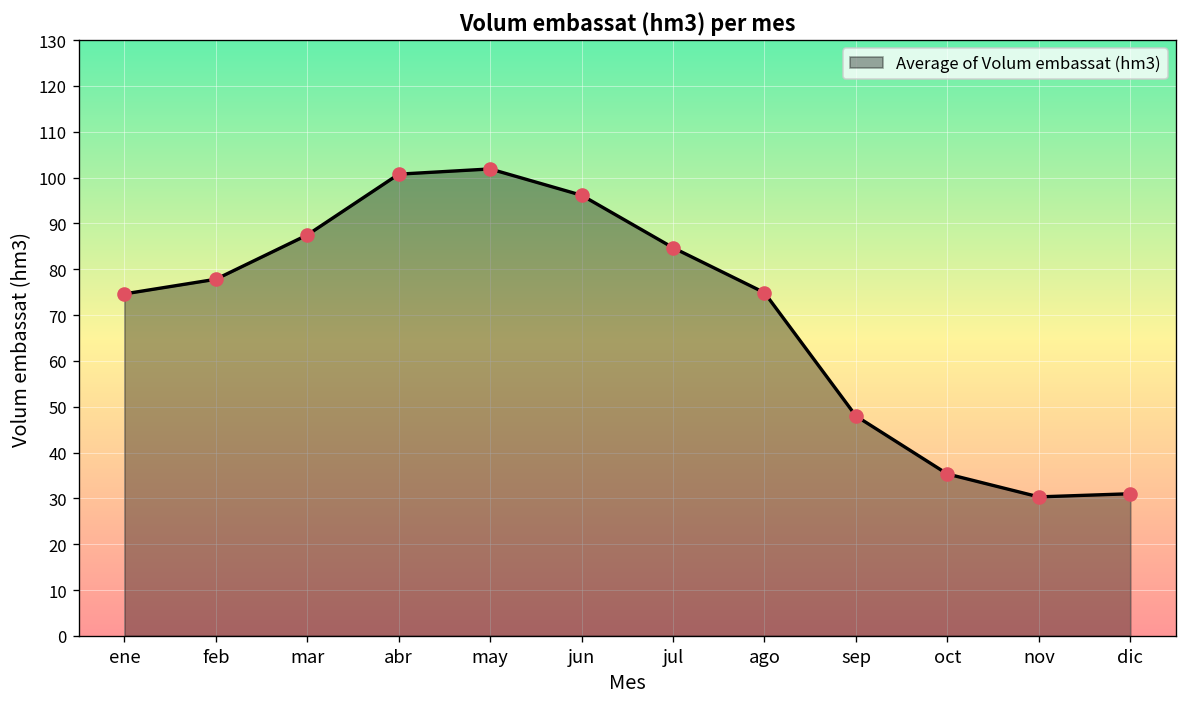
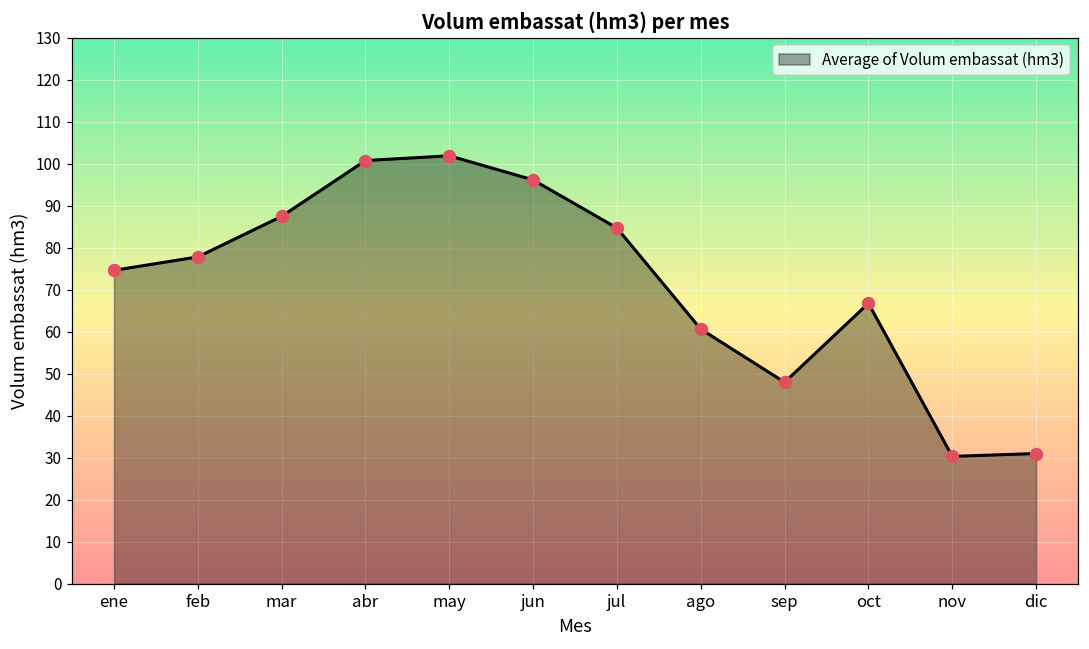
  {
    "ene": 75,
    "feb": 78,
    "mar": 87,
    "abr": 101,
    "may": 102,
    "jun": 96,
    "jul": 85,
-   "ago": 75,
+   "ago": 61,
    "sep": 48,
-   "oct": 35,
+   "oct": 67,
    "nov": 30,
    "dic": 31
  }
